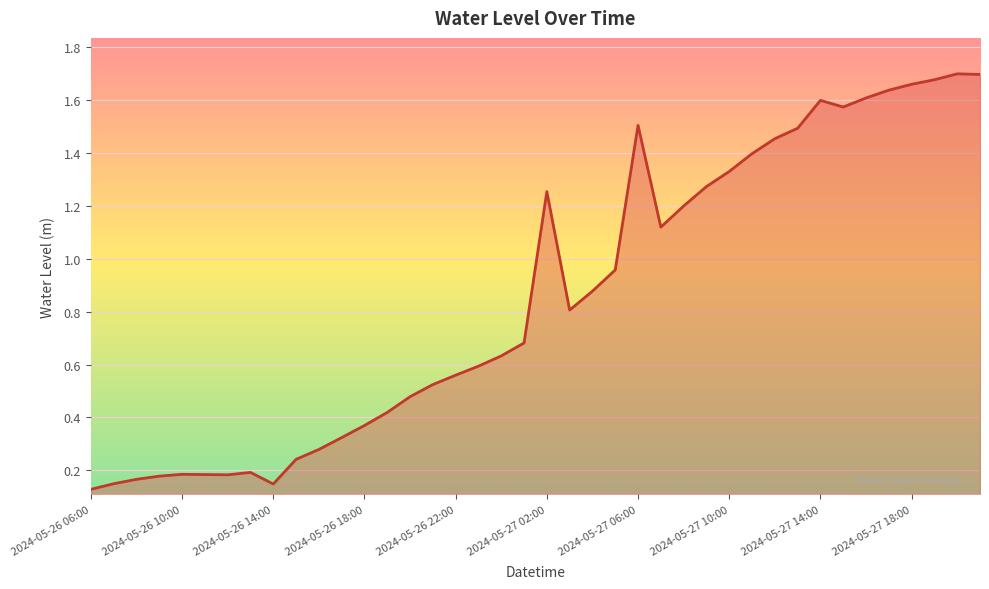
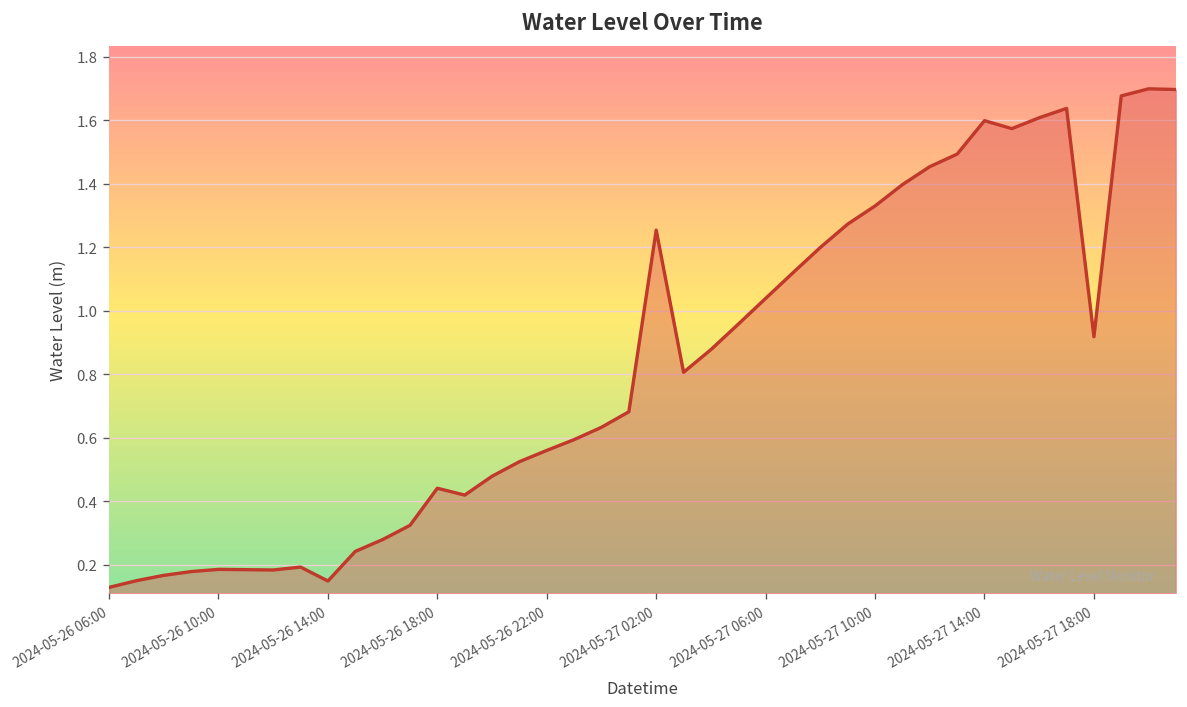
  {
    "2024-05-26 06:00": 0.13,
    "2024-05-26 10:00": 0.18,
    "2024-05-26 14:00": 0.15,
-   "2024-05-26 18:00": 0.37,
+   "2024-05-26 18:00": 0.44,
    "2024-05-26 22:00": 0.56,
    "2024-05-27 02:00": 1.25,
-   "2024-05-27 06:00": 1.50,
+   "2024-05-27 06:00": 1.04,
    "2024-05-27 10:00": 1.33,
    "2024-05-27 14:00": 1.60,
-   "2024-05-27 18:00": 1.66
+   "2024-05-27 18:00": 0.92
  }
